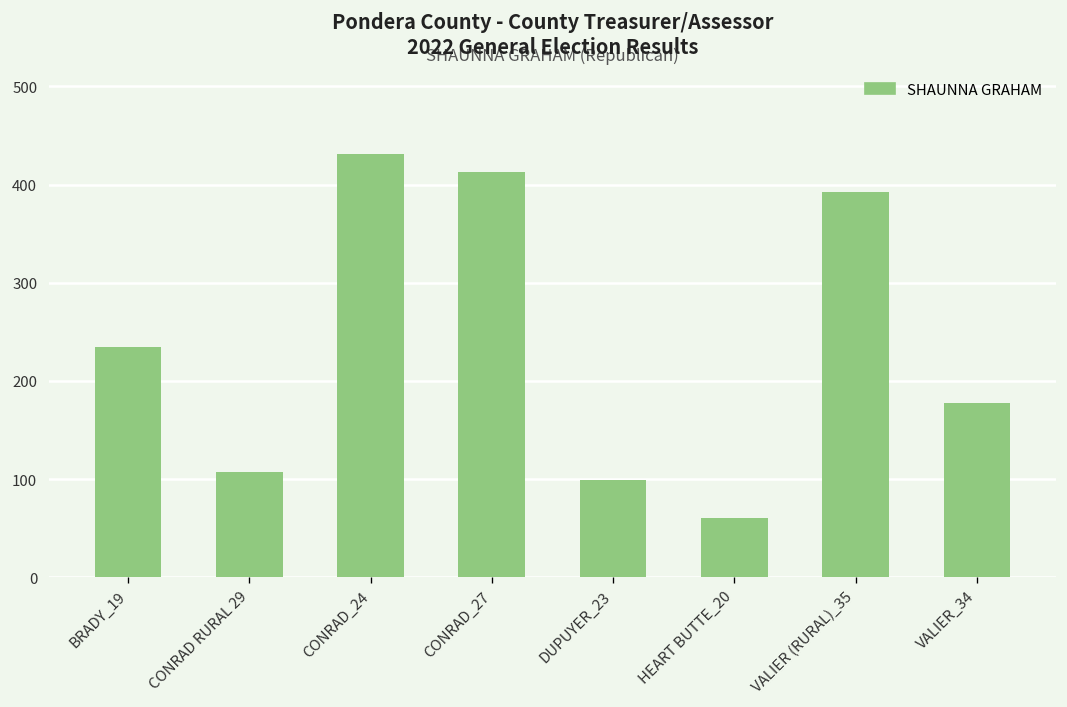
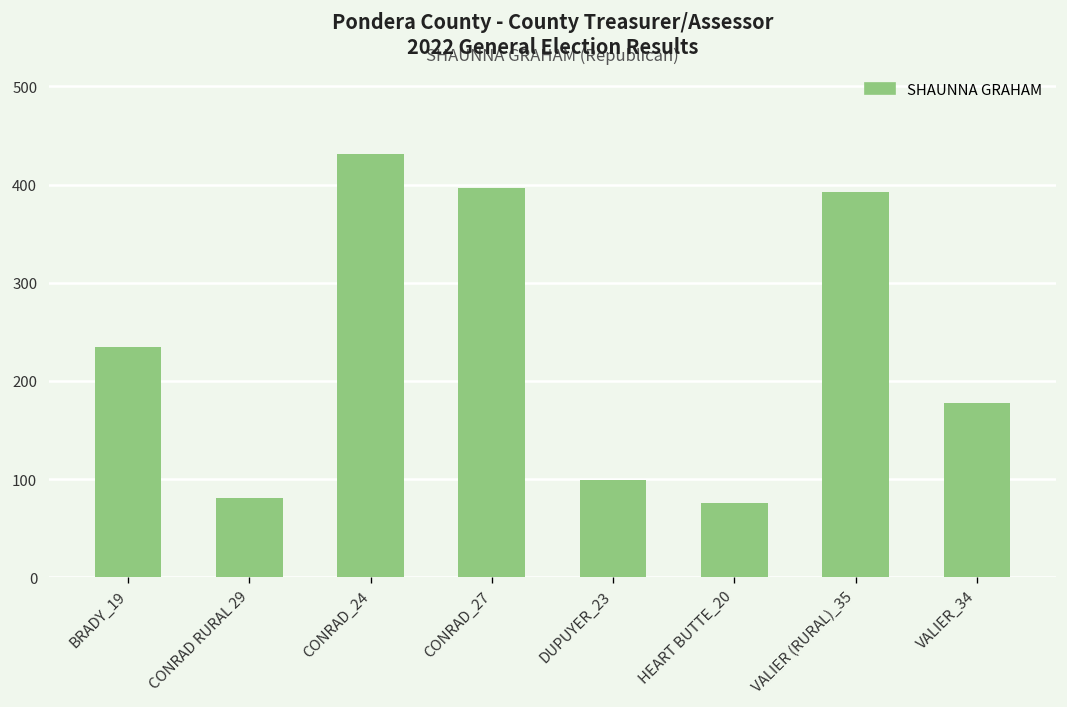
  {
    "BRADY_19": 240,
-   "CONRAD RURAL 29": 110,
+   "CONRAD RURAL 29": 80,
    "CONRAD_24": 430,
-   "CONRAD_27": 410,
+   "CONRAD_27": 400,
    "DUPUYER_23": 100,
-   "HEART BUTTE_20": 60,
+   "HEART BUTTE_20": 80,
    "VALIER (RURAL)_35": 390,
    "VALIER_34": 180
  }
